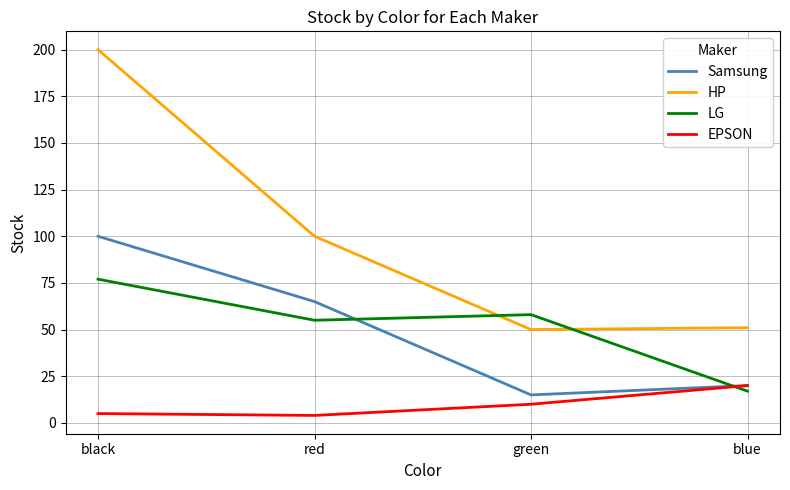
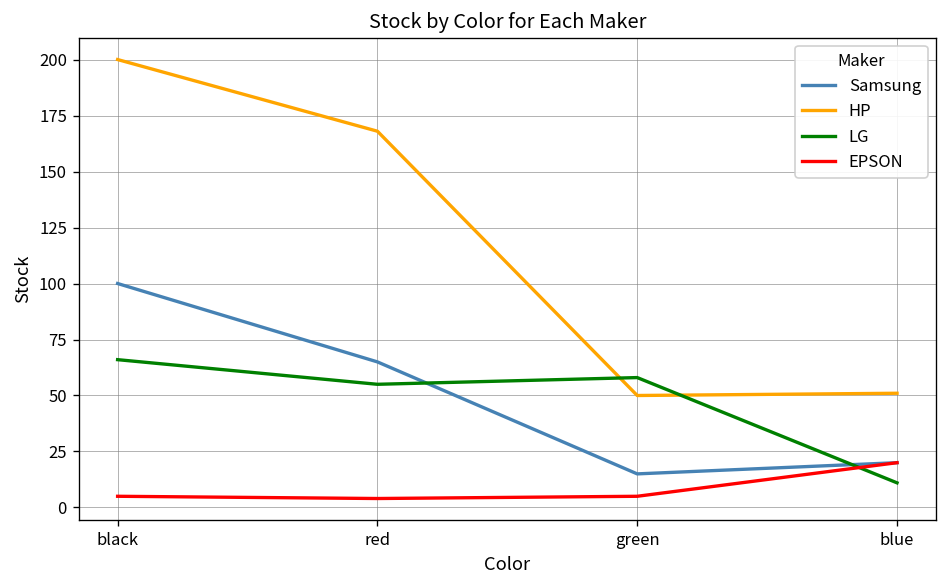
  {
    "Samsung": {
      "black": 100,
      "red": 65,
      "green": 15
    },
    "HP": {
      "black": 200,
-     "red": 100,
+     "red": 168,
      "green": 50,
      "blue": 51
    },
    "LG": {
-     "black": 77,
+     "black": 66,
      "red": 55,
      "green": 58,
-     "blue": 17
+     "blue": 11
    },
    "EPSON": {
      "black": 5,
      "red": 4,
-     "green": 10
+     "green": 5
    }
  }
